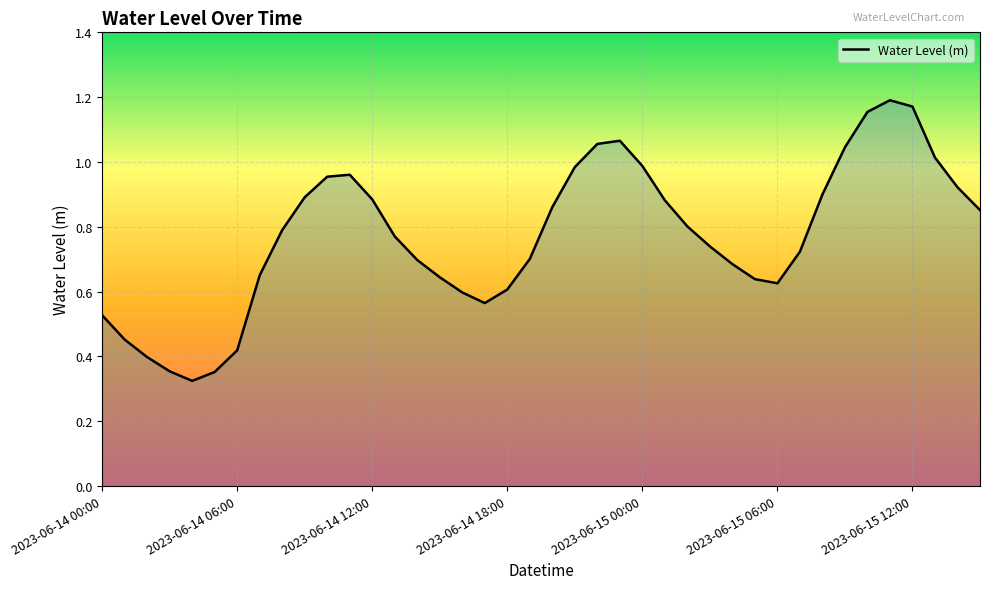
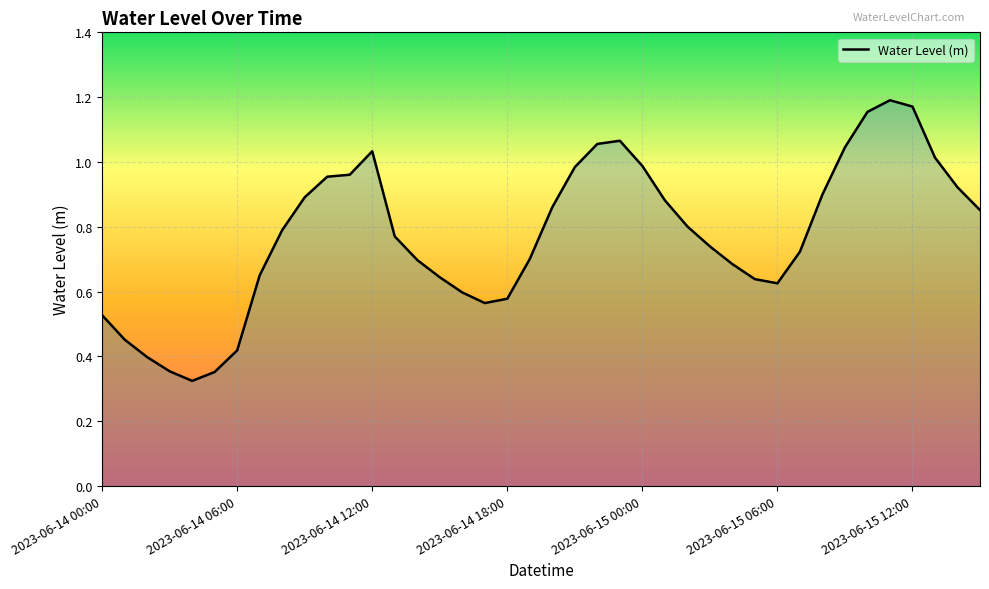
  {
    "2023-06-14 00:00": 0.53,
    "2023-06-14 06:00": 0.42,
-   "2023-06-14 12:00": 0.88,
-   "2023-06-14 18:00": 0.61,
+   "2023-06-14 12:00": 1.03,
+   "2023-06-14 18:00": 0.58,
    "2023-06-15 00:00": 0.99,
    "2023-06-15 06:00": 0.63,
    "2023-06-15 12:00": 1.17
  }
